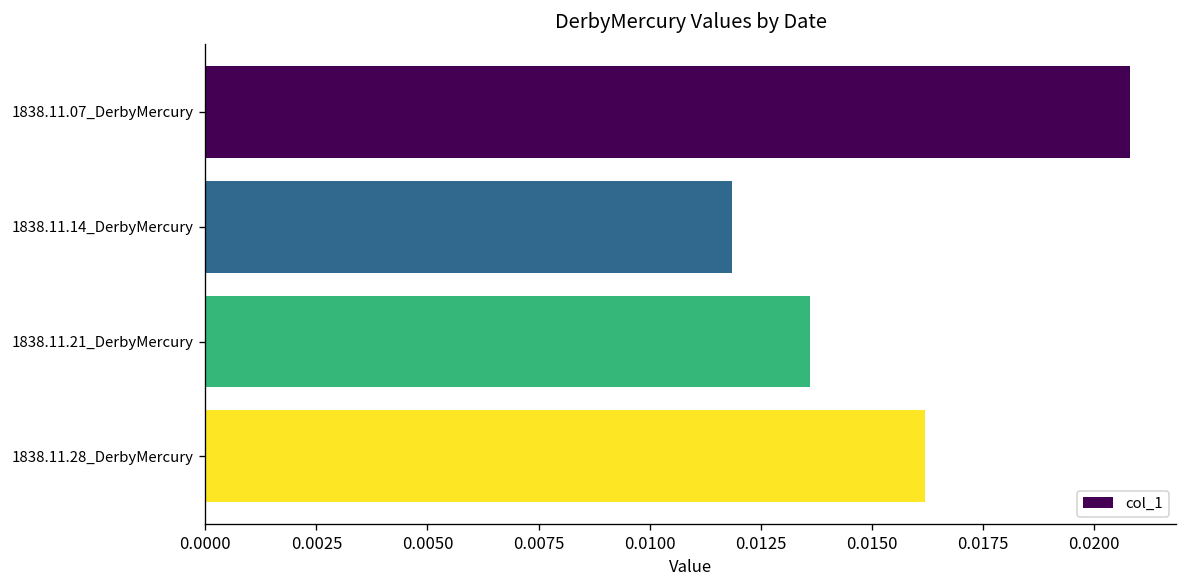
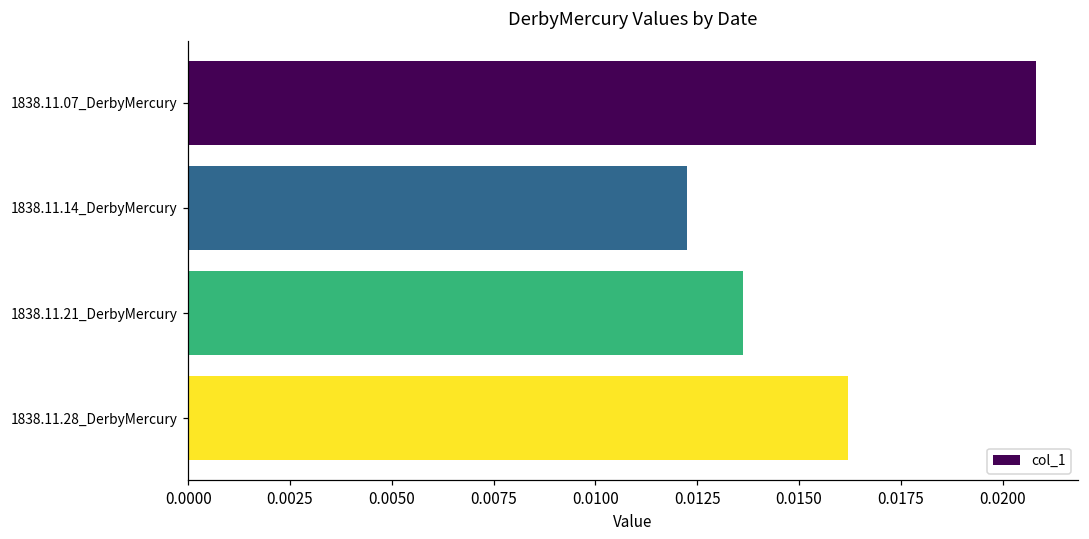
  {
    "1838.11.07_DerbyMercury": 0.0208,
-   "1838.11.14_DerbyMercury": 0.0119,
+   "1838.11.14_DerbyMercury": 0.0122,
    "1838.11.21_DerbyMercury": 0.0136,
    "1838.11.28_DerbyMercury": 0.0162
  }
